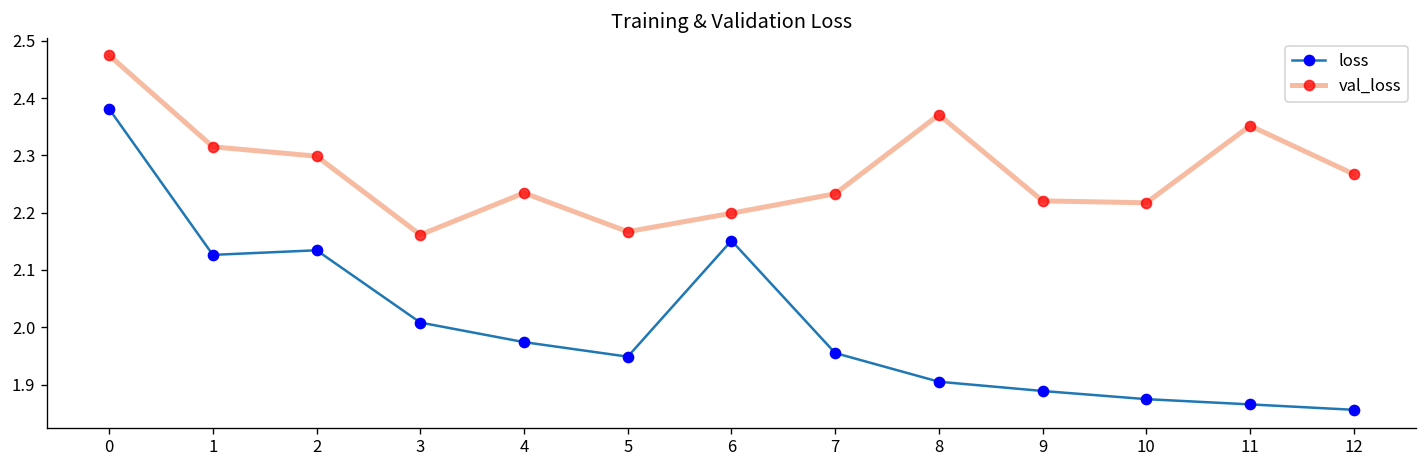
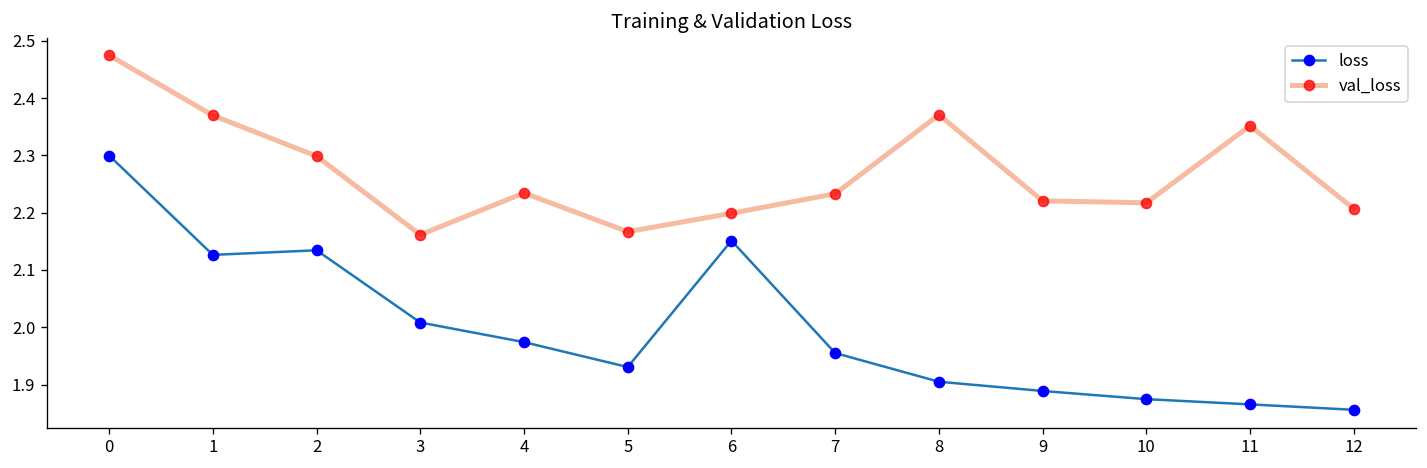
  {
    "loss": {
-     "0": 2.38,
+     "0": 2.30,
      "1": 2.13,
      "2": 2.13,
      "3": 2.01,
      "4": 1.97,
-     "5": 1.95,
+     "5": 1.93,
      "6": 2.15,
      "7": 1.95,
      "8": 1.90,
      "9": 1.89,
      "10": 1.87,
      "11": 1.87,
      "12": 1.86
    },
    "val_loss": {
      "0": 2.47,
-     "1": 2.32,
+     "1": 2.37,
      "2": 2.30,
      "3": 2.16,
      "4": 2.23,
      "5": 2.17,
      "6": 2.20,
      "7": 2.23,
      "8": 2.37,
      "9": 2.22,
      "10": 2.22,
      "11": 2.35,
-     "12": 2.27
+     "12": 2.21
    }
  }
